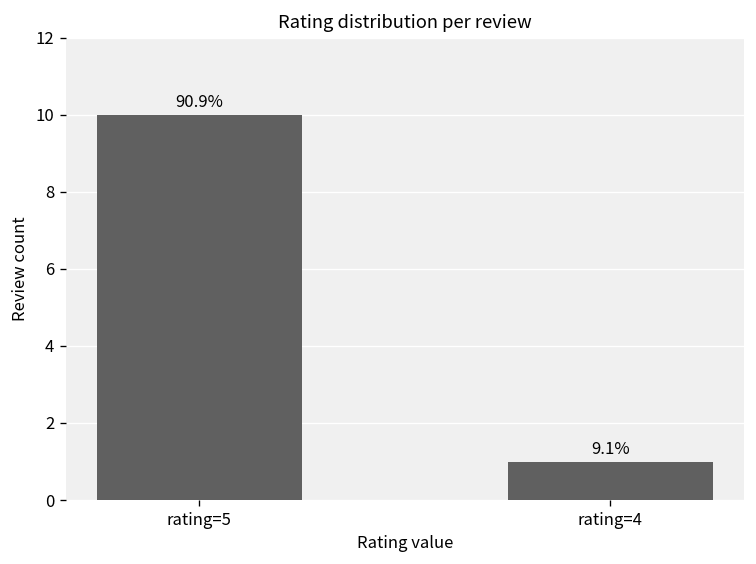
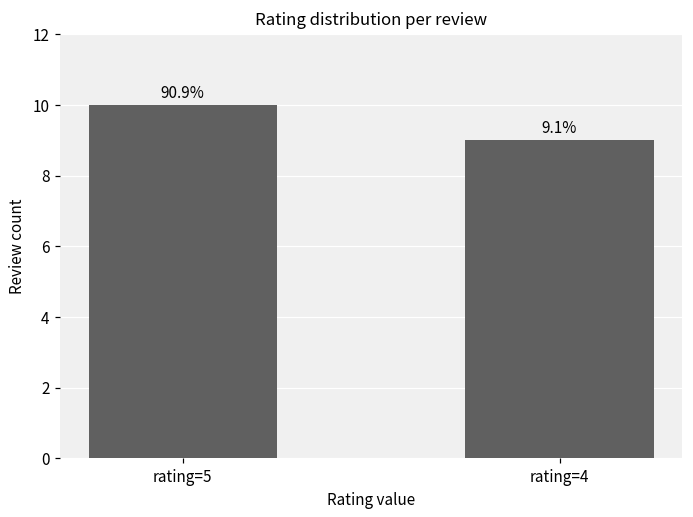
  {
-   "rating=4": 1
+   "rating=4": 9
  }
